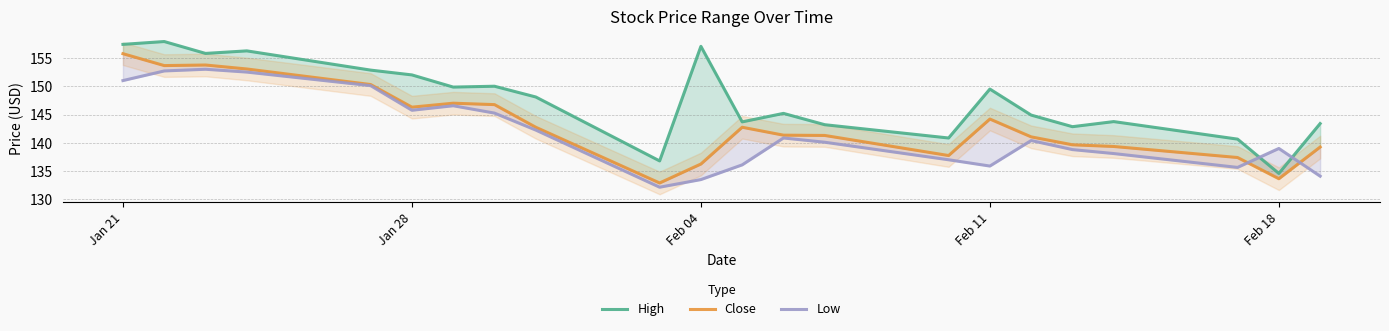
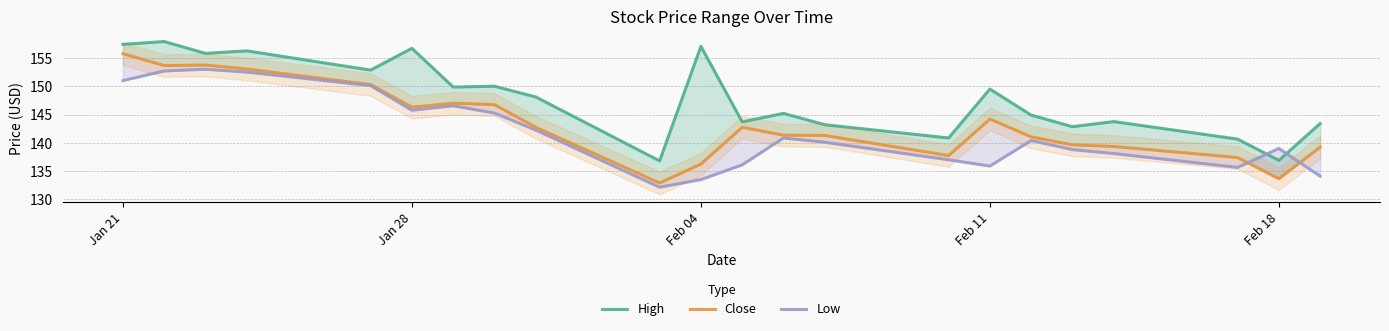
  {
    "High": {
-     "Jan 28": 152,
+     "Jan 28": 157,
      "Feb 04": 157,
      "Feb 11": 150,
-     "Feb 18": 135
+     "Feb 18": 137
    }
  }
